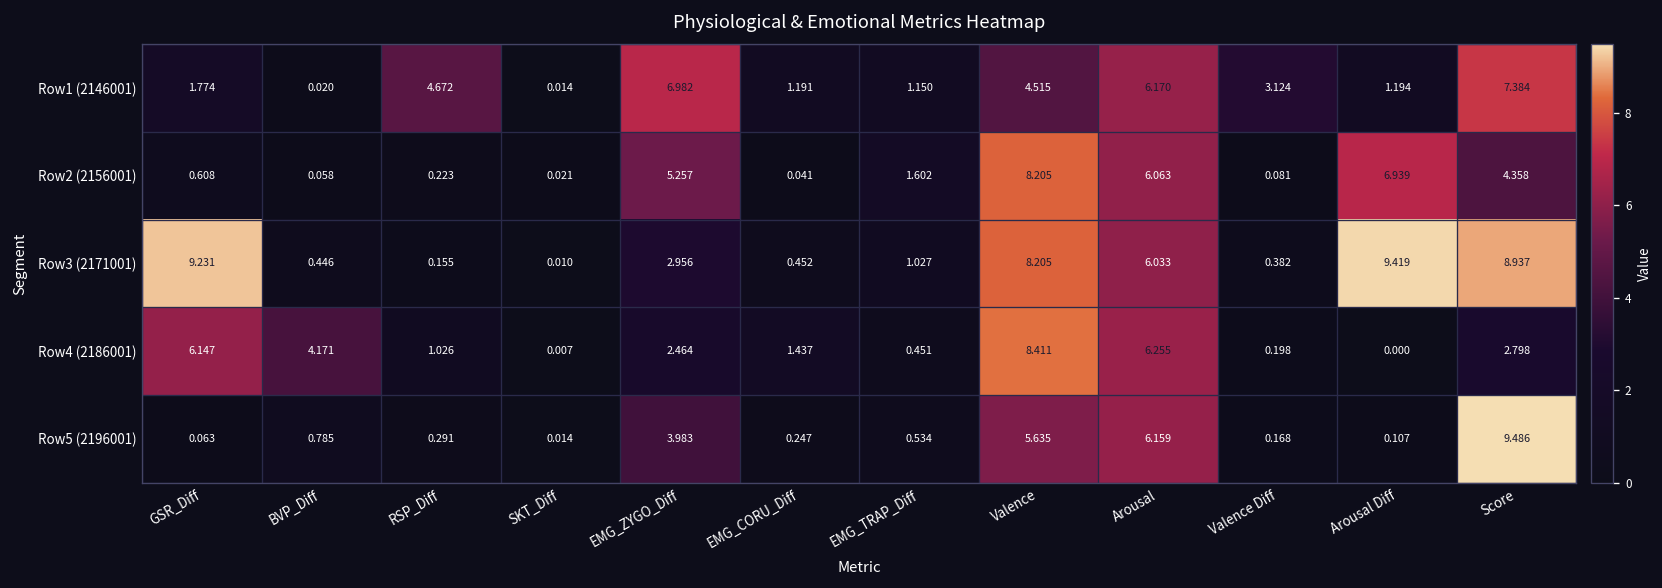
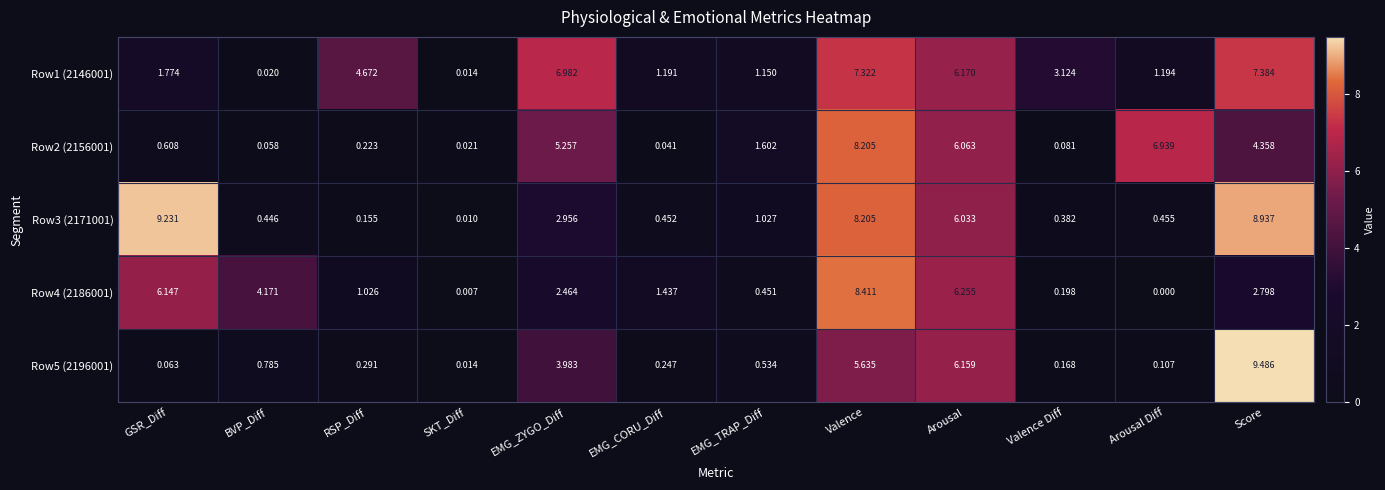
  {
    "Row1 (2146001)": {
      "GSR_Diff": 1.774,
      "BVP_Diff": 0.020,
      "RSP_Diff": 4.672,
      "SKT_Diff": 0.014,
      "EMG_ZYGO_Diff": 6.982,
      "EMG_CORU_Diff": 1.191,
      "EMG_TRAP_Diff": 1.150,
-     "Valence": 4.515,
+     "Valence": 7.322,
      "Arousal": 6.170,
      "Valence Diff": 3.124,
      "Arousal Diff": 1.194,
      "Score": 7.384
    },
    "Row2 (2156001)": {
      "GSR_Diff": 0.608,
      "BVP_Diff": 0.058,
      "RSP_Diff": 0.223,
      "SKT_Diff": 0.021,
      "EMG_ZYGO_Diff": 5.257,
      "EMG_CORU_Diff": 0.041,
      "EMG_TRAP_Diff": 1.602,
      "Valence": 8.205,
      "Arousal": 6.063,
      "Valence Diff": 0.081,
      "Arousal Diff": 6.939,
      "Score": 4.358
    },
    "Row3 (2171001)": {
      "GSR_Diff": 9.231,
      "BVP_Diff": 0.446,
      "RSP_Diff": 0.155,
      "SKT_Diff": 0.010,
      "EMG_ZYGO_Diff": 2.956,
      "EMG_CORU_Diff": 0.452,
      "EMG_TRAP_Diff": 1.027,
      "Valence": 8.205,
      "Arousal": 6.033,
      "Valence Diff": 0.382,
-     "Arousal Diff": 9.419,
+     "Arousal Diff": 0.455,
      "Score": 8.937
    },
    "Row4 (2186001)": {
      "GSR_Diff": 6.147,
      "BVP_Diff": 4.171,
      "RSP_Diff": 1.026,
      "SKT_Diff": 0.007,
      "EMG_ZYGO_Diff": 2.464,
      "EMG_CORU_Diff": 1.437,
      "EMG_TRAP_Diff": 0.451,
      "Valence": 8.411,
      "Arousal": 6.255,
      "Valence Diff": 0.198,
      "Arousal Diff": 0.000,
      "Score": 2.798
    },
    "Row5 (2196001)": {
      "GSR_Diff": 0.063,
      "BVP_Diff": 0.785,
      "RSP_Diff": 0.291,
      "SKT_Diff": 0.014,
      "EMG_ZYGO_Diff": 3.983,
      "EMG_CORU_Diff": 0.247,
      "EMG_TRAP_Diff": 0.534,
      "Valence": 5.635,
      "Arousal": 6.159,
      "Valence Diff": 0.168,
      "Arousal Diff": 0.107,
      "Score": 9.486
    }
  }
